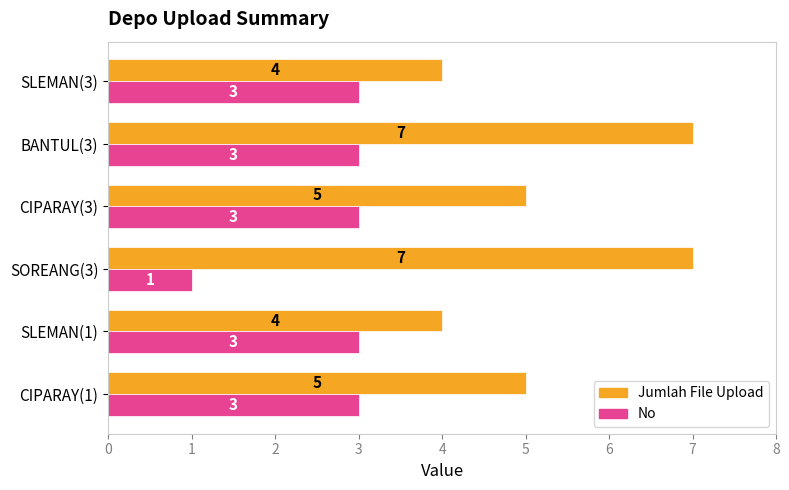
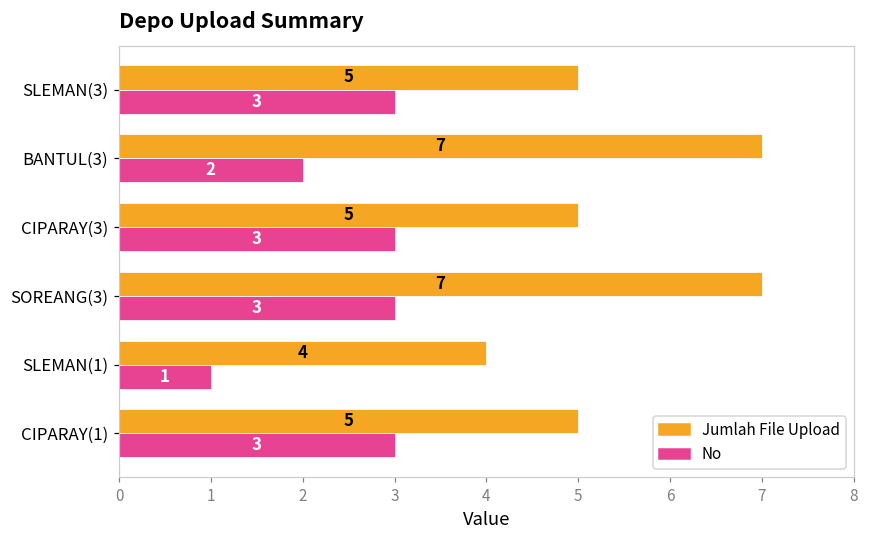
  {
    "Jumlah File Upload": {
-     "SLEMAN(3)": 4,
+     "SLEMAN(3)": 5,
      "BANTUL(3)": 7,
      "CIPARAY(3)": 5,
      "SOREANG(3)": 7,
      "SLEMAN(1)": 4,
      "CIPARAY(1)": 5
    },
    "No": {
      "SLEMAN(3)": 3,
-     "BANTUL(3)": 3,
+     "BANTUL(3)": 2,
      "CIPARAY(3)": 3,
-     "SOREANG(3)": 1,
-     "SLEMAN(1)": 3,
+     "SOREANG(3)": 3,
+     "SLEMAN(1)": 1,
      "CIPARAY(1)": 3
    }
  }
